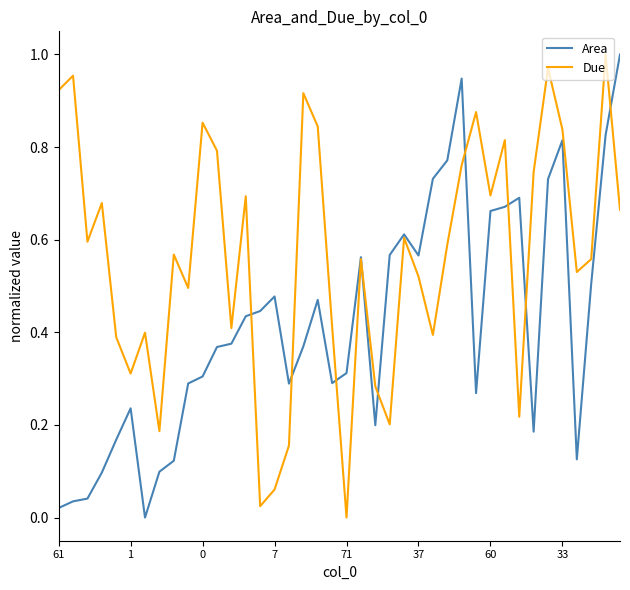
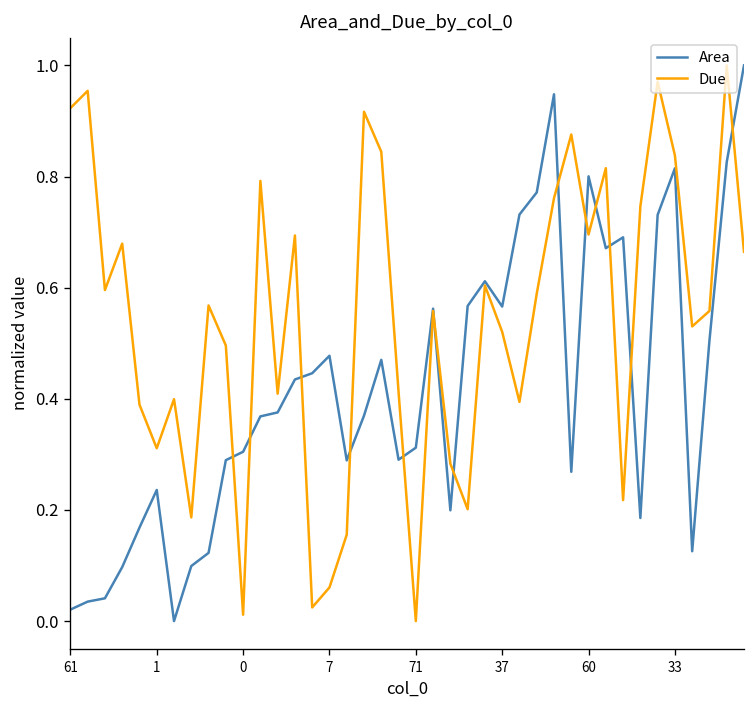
  {
    "Area": {
      "61": 0.02,
      "0": 0.30,
      "71": 0.31,
-     "60": 0.66
+     "60": 0.80
    },
    "Due": {
      "61": 0.92,
-     "0": 0.85,
+     "0": 0.01,
      "71": 0.00,
      "60": 0.70
    }
  }
